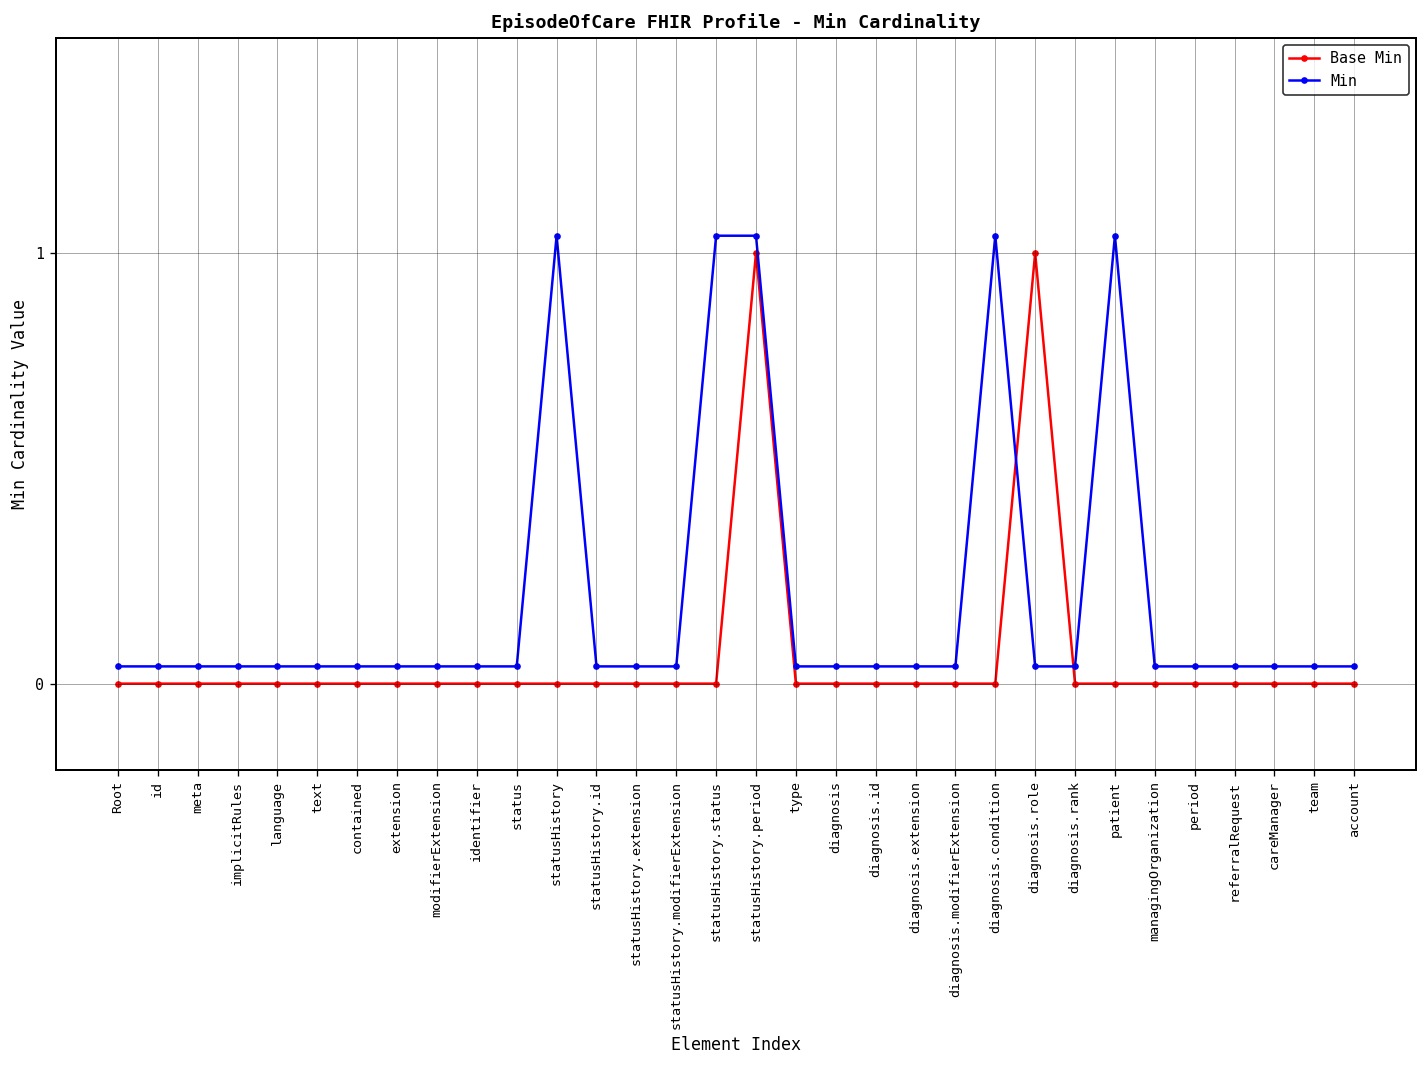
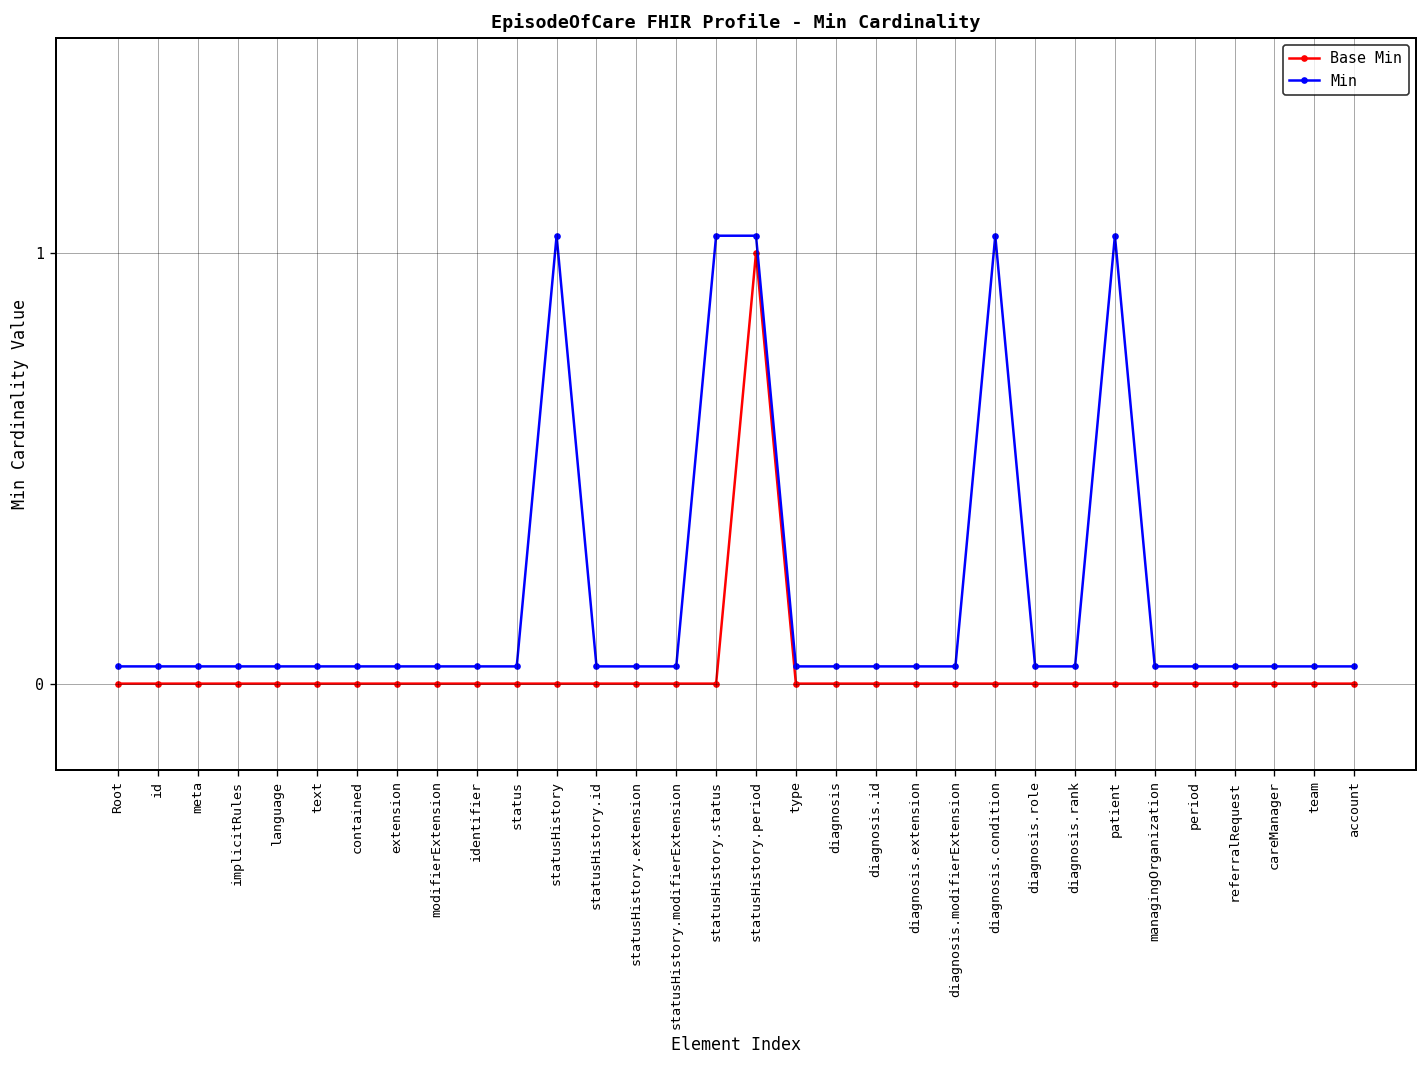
  {
    "Base Min": {
      "Root": 0,
      "id": 0,
      "meta": 0,
      "implicitRules": 0,
      "language": 0,
      "text": 0,
      "contained": 0,
      "extension": 0,
      "modifierExtension": 0,
      "identifier": 0,
      "status": 0,
      "statusHistory": 0,
      "statusHistory.id": 0,
      "statusHistory.extension": 0,
      "statusHistory.modifierExtension": 0,
      "statusHistory.status": 0,
      "statusHistory.period": 1,
      "type": 0,
      "diagnosis": 0,
      "diagnosis.id": 0,
      "diagnosis.extension": 0,
      "diagnosis.modifierExtension": 0,
      "diagnosis.condition": 0,
-     "diagnosis.role": 1,
+     "diagnosis.role": 0,
      "diagnosis.rank": 0,
      "patient": 0,
      "managingOrganization": 0,
      "period": 0,
      "referralRequest": 0,
      "careManager": 0,
      "team": 0,
      "account": 0
    },
    "Min": {
      "Root": 0.04,
      "id": 0.04,
      "meta": 0.04,
      "implicitRules": 0.04,
      "language": 0.04,
      "text": 0.04,
      "contained": 0.04,
      "extension": 0.04,
      "modifierExtension": 0.04,
      "identifier": 0.04,
      "status": 0.04,
      "statusHistory": 1.04,
      "statusHistory.id": 0.04,
      "statusHistory.extension": 0.04,
      "statusHistory.modifierExtension": 0.04,
      "statusHistory.status": 1.04,
      "statusHistory.period": 1.04,
      "type": 0.04,
      "diagnosis": 0.04,
      "diagnosis.id": 0.04,
      "diagnosis.extension": 0.04,
      "diagnosis.modifierExtension": 0.04,
      "diagnosis.condition": 1.04,
      "diagnosis.role": 0.04,
      "diagnosis.rank": 0.04,
      "patient": 1.04,
      "managingOrganization": 0.04,
      "period": 0.04,
      "referralRequest": 0.04,
      "careManager": 0.04,
      "team": 0.04,
      "account": 0.04
    }
  }
